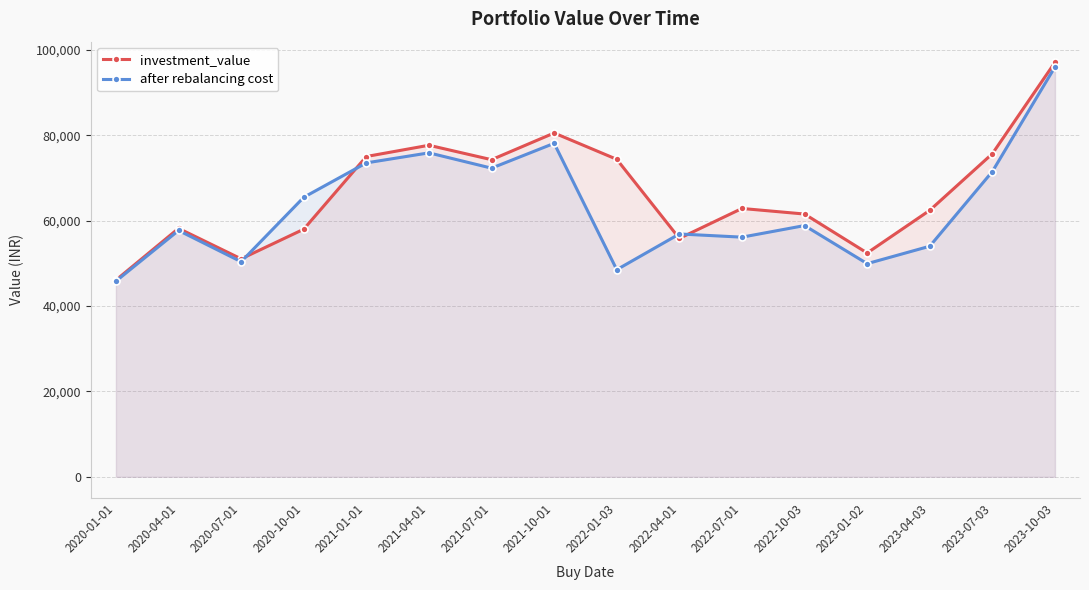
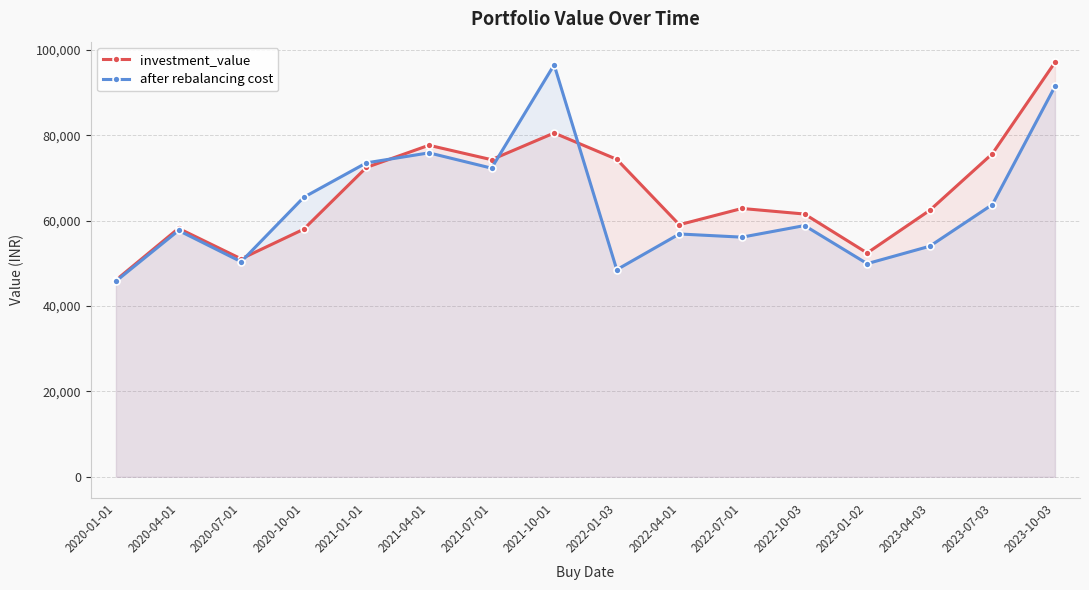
  {
    "investment_value": {
      "2020-07-01": "51,000",
      "2020-10-01": "58,000",
-     "2021-01-01": "75,000",
+     "2021-01-01": "72,000",
      "2021-04-01": "78,000",
      "2021-07-01": "74,000",
      "2021-10-01": "81,000",
      "2022-01-03": "74,000",
-     "2022-04-01": "56,000",
+     "2022-04-01": "59,000",
      "2022-07-01": "63,000",
      "2022-10-03": "62,000",
      "2023-01-02": "52,000",
      "2023-04-03": "62,000",
      "2023-07-03": "76,000",
      "2023-10-03": "97,000"
    },
    "after rebalancing cost": {
      "2020-07-01": "50,000",
      "2020-10-01": "65,000",
      "2021-01-01": "74,000",
      "2021-04-01": "76,000",
      "2021-07-01": "72,000",
-     "2021-10-01": "78,000",
+     "2021-10-01": "97,000",
      "2022-01-03": "49,000",
      "2022-04-01": "57,000",
      "2022-07-01": "56,000",
      "2022-10-03": "59,000",
      "2023-01-02": "50,000",
      "2023-04-03": "54,000",
-     "2023-07-03": "72,000",
-     "2023-10-03": "96,000"
+     "2023-07-03": "64,000",
+     "2023-10-03": "91,000"
    }
  }
